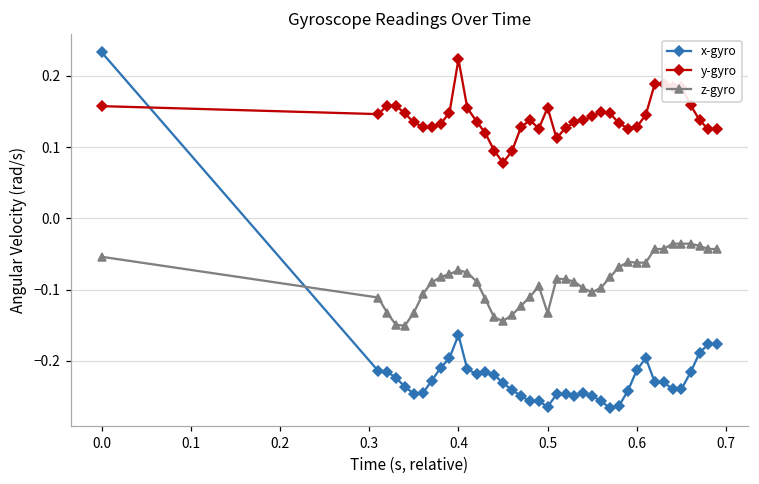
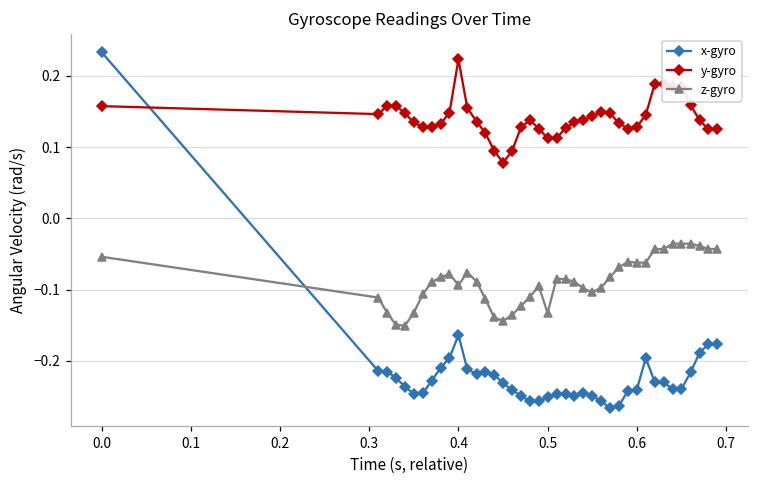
  {
    "x-gyro": {
      "0.0": 0.23,
      "0.4": -0.16,
-     "0.5": -0.26,
-     "0.6": -0.21
+     "0.5": -0.25,
+     "0.6": -0.24
    },
    "y-gyro": {
      "0.0": 0.16,
      "0.4": 0.22,
-     "0.5": 0.16,
+     "0.5": 0.11,
      "0.6": 0.13
    },
    "z-gyro": {
      "0.0": -0.05,
-     "0.4": -0.07,
+     "0.4": -0.09,
      "0.5": -0.13,
      "0.6": -0.06
    }
  }
